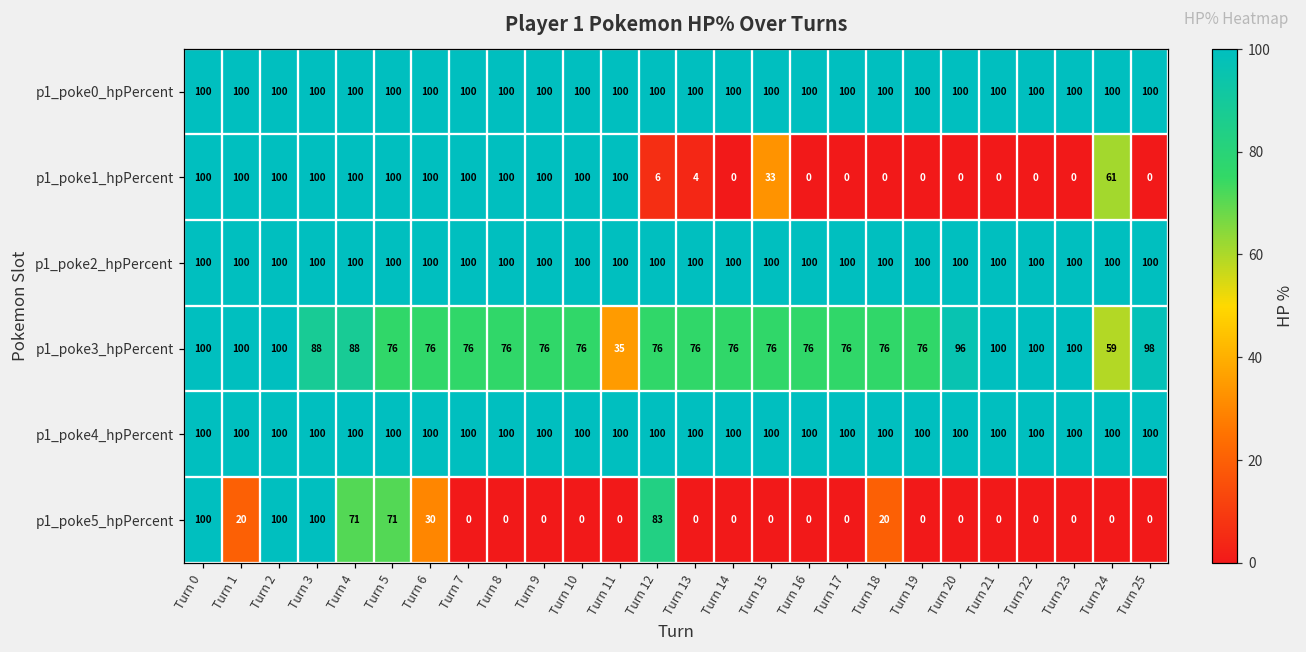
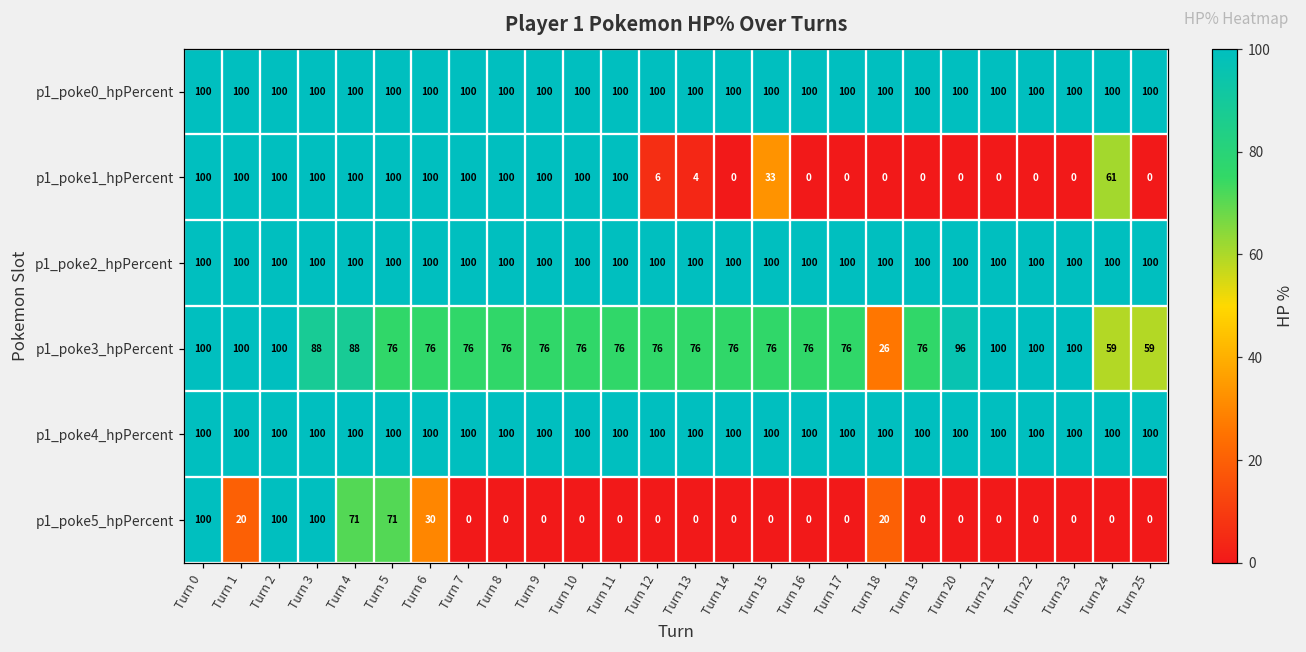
  {
    "p1_poke0_hpPercent": {
      "Turn 0": 100,
      "Turn 1": 100,
      "Turn 2": 100,
      "Turn 3": 100,
      "Turn 4": 100,
      "Turn 5": 100,
      "Turn 6": 100,
      "Turn 7": 100,
      "Turn 8": 100,
      "Turn 9": 100,
      "Turn 10": 100,
      "Turn 11": 100,
      "Turn 12": 100,
      "Turn 13": 100,
      "Turn 14": 100,
      "Turn 15": 100,
      "Turn 16": 100,
      "Turn 17": 100,
      "Turn 18": 100,
      "Turn 19": 100,
      "Turn 20": 100,
      "Turn 21": 100,
      "Turn 22": 100,
      "Turn 23": 100,
      "Turn 24": 100,
      "Turn 25": 100
    },
    "p1_poke1_hpPercent": {
      "Turn 0": 100,
      "Turn 1": 100,
      "Turn 2": 100,
      "Turn 3": 100,
      "Turn 4": 100,
      "Turn 5": 100,
      "Turn 6": 100,
      "Turn 7": 100,
      "Turn 8": 100,
      "Turn 9": 100,
      "Turn 10": 100,
      "Turn 11": 100,
      "Turn 12": 6,
      "Turn 13": 4,
      "Turn 14": 0,
      "Turn 15": 33,
      "Turn 16": 0,
      "Turn 17": 0,
      "Turn 18": 0,
      "Turn 19": 0,
      "Turn 20": 0,
      "Turn 21": 0,
      "Turn 22": 0,
      "Turn 23": 0,
      "Turn 24": 61,
      "Turn 25": 0
    },
    "p1_poke2_hpPercent": {
      "Turn 0": 100,
      "Turn 1": 100,
      "Turn 2": 100,
      "Turn 3": 100,
      "Turn 4": 100,
      "Turn 5": 100,
      "Turn 6": 100,
      "Turn 7": 100,
      "Turn 8": 100,
      "Turn 9": 100,
      "Turn 10": 100,
      "Turn 11": 100,
      "Turn 12": 100,
      "Turn 13": 100,
      "Turn 14": 100,
      "Turn 15": 100,
      "Turn 16": 100,
      "Turn 17": 100,
      "Turn 18": 100,
      "Turn 19": 100,
      "Turn 20": 100,
      "Turn 21": 100,
      "Turn 22": 100,
      "Turn 23": 100,
      "Turn 24": 100,
      "Turn 25": 100
    },
    "p1_poke3_hpPercent": {
      "Turn 0": 100,
      "Turn 1": 100,
      "Turn 2": 100,
      "Turn 3": 88,
      "Turn 4": 88,
      "Turn 5": 76,
      "Turn 6": 76,
      "Turn 7": 76,
      "Turn 8": 76,
      "Turn 9": 76,
      "Turn 10": 76,
-     "Turn 11": 35,
+     "Turn 11": 76,
      "Turn 12": 76,
      "Turn 13": 76,
      "Turn 14": 76,
      "Turn 15": 76,
      "Turn 16": 76,
      "Turn 17": 76,
-     "Turn 18": 76,
+     "Turn 18": 26,
      "Turn 19": 76,
      "Turn 20": 96,
      "Turn 21": 100,
      "Turn 22": 100,
      "Turn 23": 100,
      "Turn 24": 59,
-     "Turn 25": 98
+     "Turn 25": 59
    },
    "p1_poke4_hpPercent": {
      "Turn 0": 100,
      "Turn 1": 100,
      "Turn 2": 100,
      "Turn 3": 100,
      "Turn 4": 100,
      "Turn 5": 100,
      "Turn 6": 100,
      "Turn 7": 100,
      "Turn 8": 100,
      "Turn 9": 100,
      "Turn 10": 100,
      "Turn 11": 100,
      "Turn 12": 100,
      "Turn 13": 100,
      "Turn 14": 100,
      "Turn 15": 100,
      "Turn 16": 100,
      "Turn 17": 100,
      "Turn 18": 100,
      "Turn 19": 100,
      "Turn 20": 100,
      "Turn 21": 100,
      "Turn 22": 100,
      "Turn 23": 100,
      "Turn 24": 100,
      "Turn 25": 100
    },
    "p1_poke5_hpPercent": {
      "Turn 0": 100,
      "Turn 1": 20,
      "Turn 2": 100,
      "Turn 3": 100,
      "Turn 4": 71,
      "Turn 5": 71,
      "Turn 6": 30,
      "Turn 7": 0,
      "Turn 8": 0,
      "Turn 9": 0,
      "Turn 10": 0,
      "Turn 11": 0,
-     "Turn 12": 83,
+     "Turn 12": 0,
      "Turn 13": 0,
      "Turn 14": 0,
      "Turn 15": 0,
      "Turn 16": 0,
      "Turn 17": 0,
      "Turn 18": 20,
      "Turn 19": 0,
      "Turn 20": 0,
      "Turn 21": 0,
      "Turn 22": 0,
      "Turn 23": 0,
      "Turn 24": 0,
      "Turn 25": 0
    }
  }
